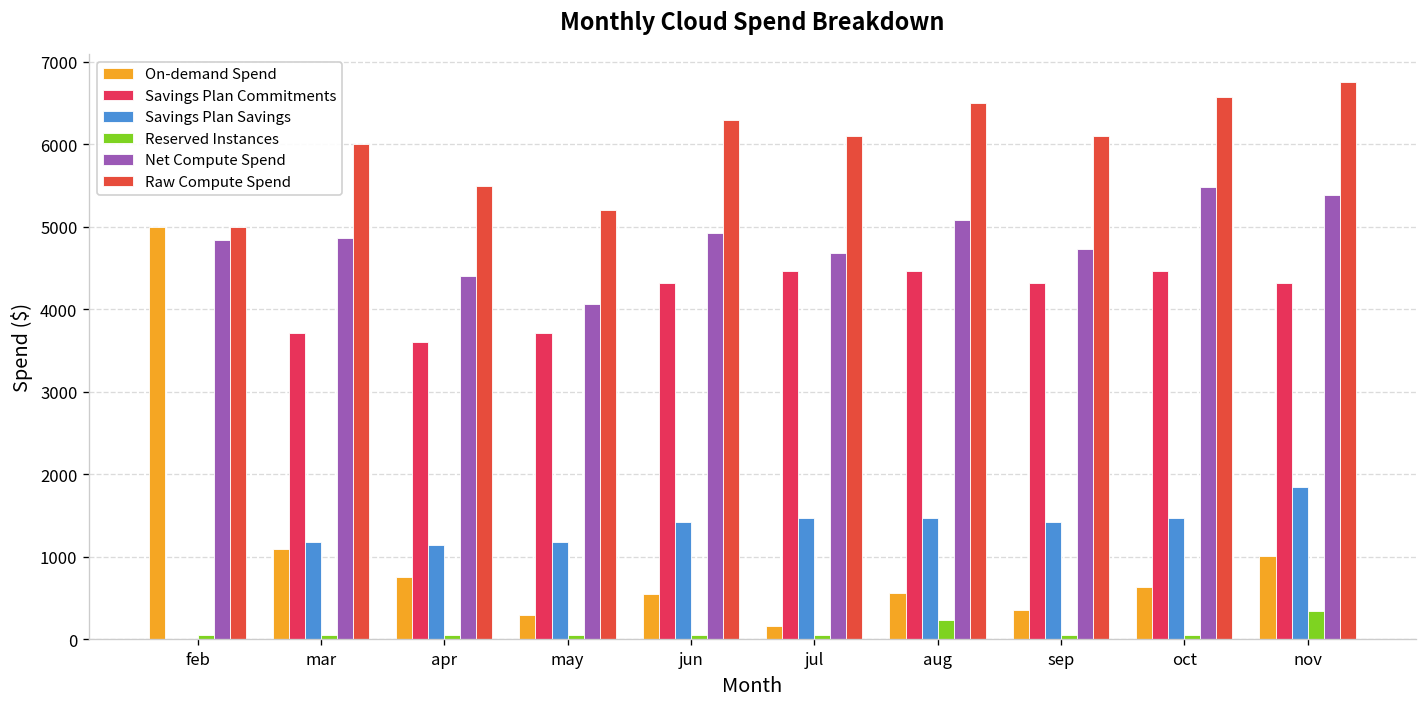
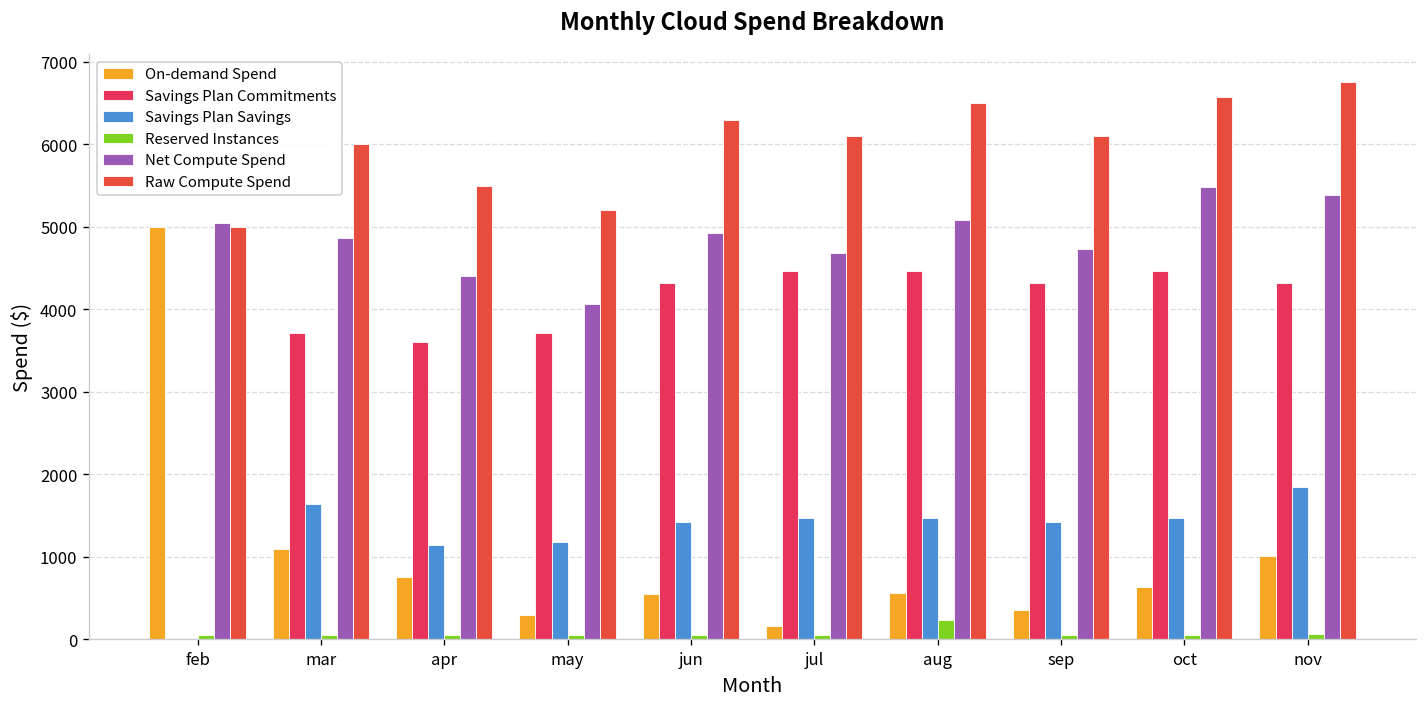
  {
    "On-demand Spend": {
      "feb": 5000,
      "mar": 1100,
      "apr": 800,
      "may": 300,
      "jun": 600,
      "jul": 200,
      "aug": 600,
      "sep": 400,
      "oct": 600,
      "nov": 1000
    },
    "Savings Plan Savings": {
      "feb": 0,
-     "mar": 1200,
+     "mar": 1600,
      "apr": 1100,
      "may": 1200,
      "jun": 1400,
      "jul": 1500,
      "aug": 1500,
      "sep": 1400,
      "oct": 1500,
      "nov": 1800
    },
    "Reserved Instances": {
      "feb": 100,
      "mar": 100,
      "apr": 100,
      "may": 100,
      "jun": 100,
      "jul": 100,
      "aug": 200,
      "sep": 100,
      "oct": 100,
-     "nov": 400
+     "nov": 100
    },
    "Net Compute Spend": {
-     "feb": 4800,
+     "feb": 5100,
      "mar": 4900,
      "apr": 4400,
      "may": 4100,
      "jun": 4900,
      "jul": 4700,
      "aug": 5100,
      "sep": 4700,
      "oct": 5500,
      "nov": 5400
    }
  }
